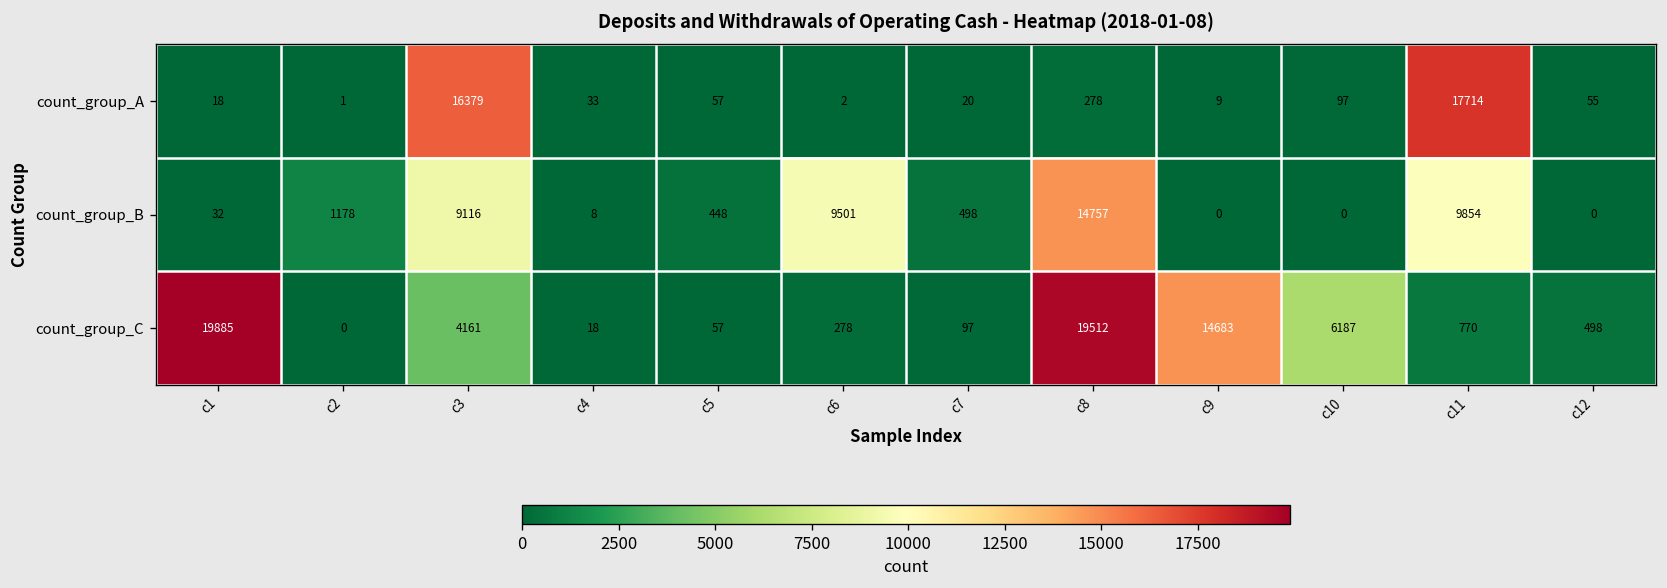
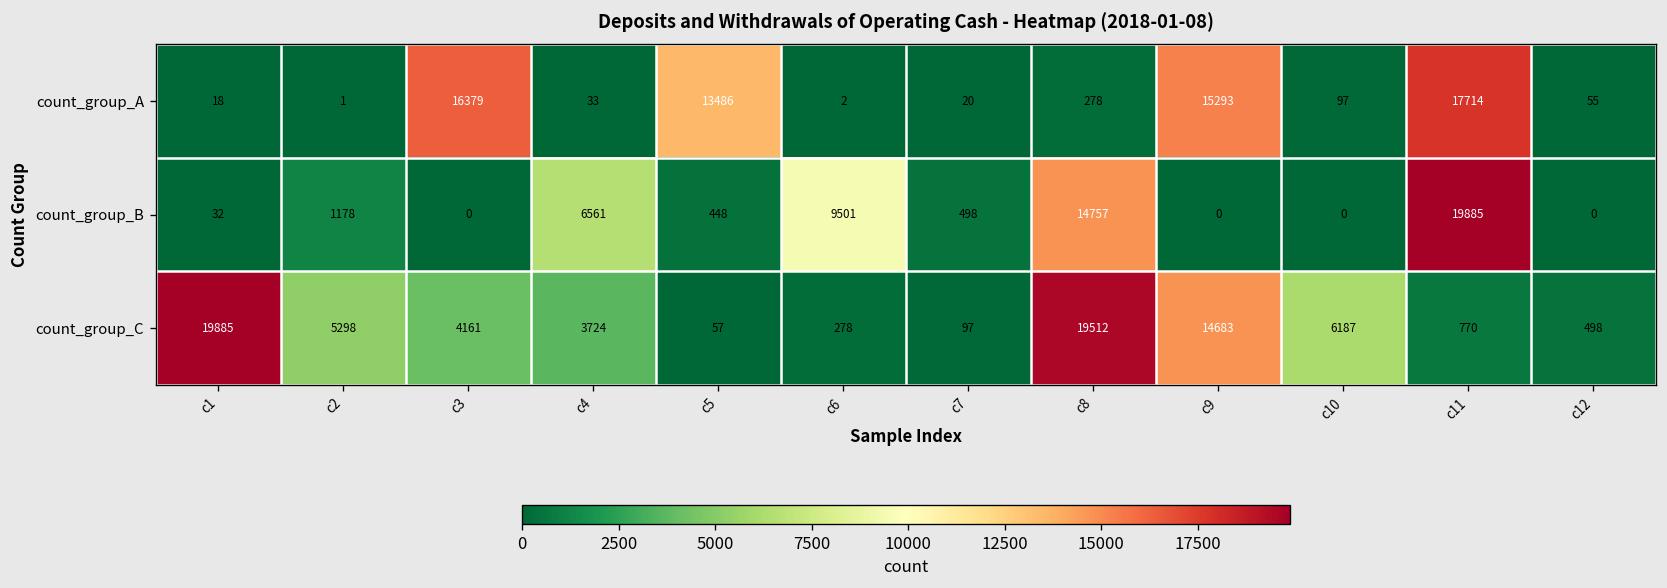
  {
    "count_group_A": {
      "c1": 18,
      "c2": 1,
      "c3": 16379,
      "c4": 33,
-     "c5": 57,
+     "c5": 13486,
      "c6": 2,
      "c7": 20,
      "c8": 278,
-     "c9": 9,
+     "c9": 15293,
      "c10": 97,
      "c11": 17714,
      "c12": 55
    },
    "count_group_B": {
      "c1": 32,
      "c2": 1178,
-     "c3": 9116,
-     "c4": 8,
+     "c3": 0,
+     "c4": 6561,
      "c5": 448,
      "c6": 9501,
      "c7": 498,
      "c8": 14757,
      "c9": 0,
      "c10": 0,
-     "c11": 9854,
+     "c11": 19885,
      "c12": 0
    },
    "count_group_C": {
      "c1": 19885,
-     "c2": 0,
+     "c2": 5298,
      "c3": 4161,
-     "c4": 18,
+     "c4": 3724,
      "c5": 57,
      "c6": 278,
      "c7": 97,
      "c8": 19512,
      "c9": 14683,
      "c10": 6187,
      "c11": 770,
      "c12": 498
    }
  }
